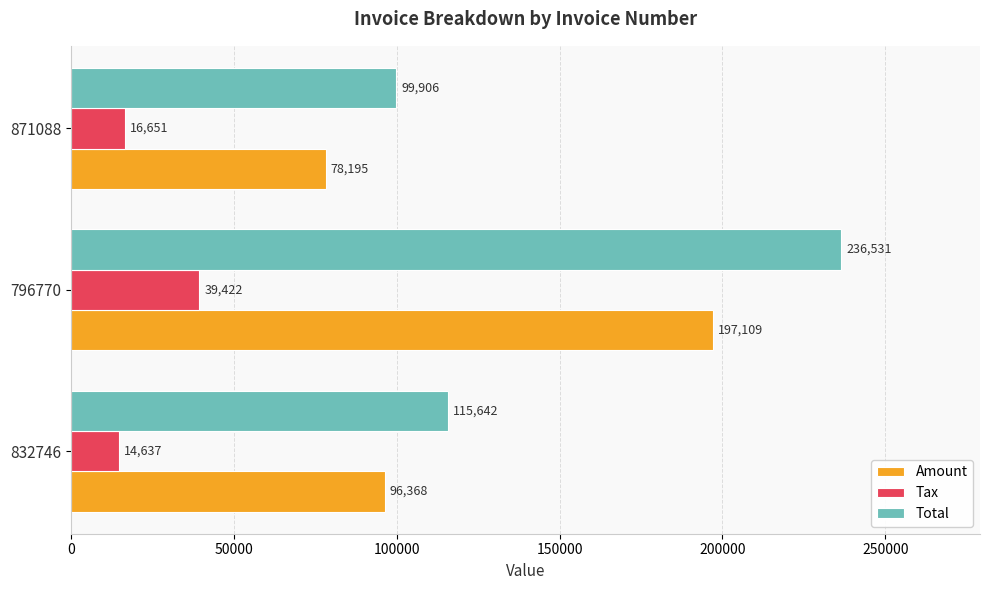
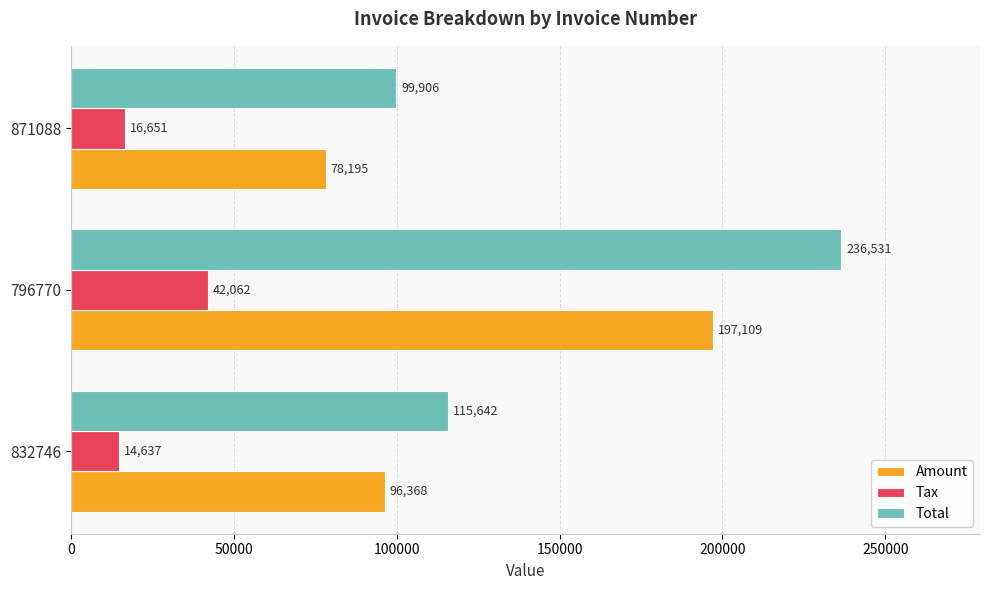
  {
    "Amount": {
      "871088": "78,195",
      "796770": "197,109",
      "832746": "96,368"
    },
    "Tax": {
      "871088": "16,651",
-     "796770": "39,422",
+     "796770": "42,062",
      "832746": "14,637"
    },
    "Total": {
      "871088": "99,906",
      "796770": "236,531",
      "832746": "115,642"
    }
  }
